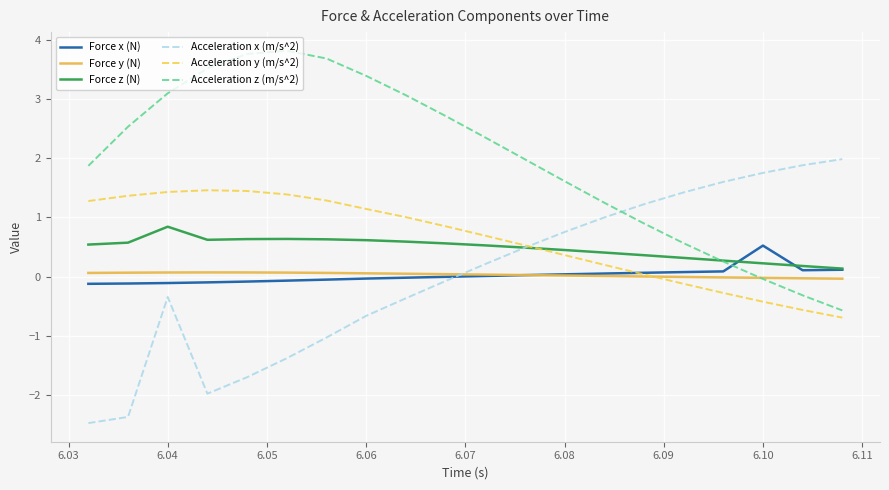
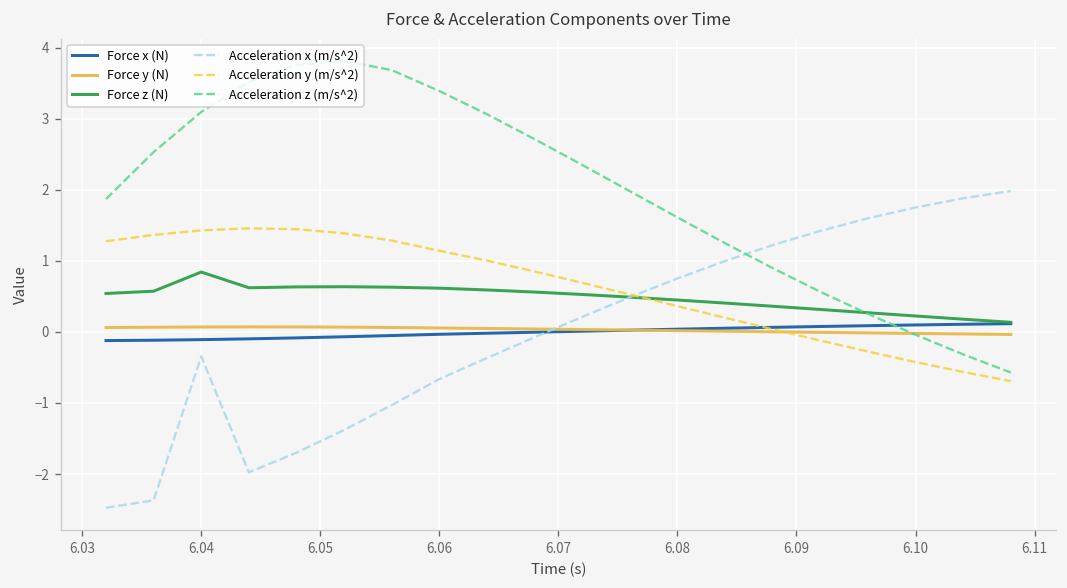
  {
    "Force x (N)": {
      "6.04": -0.1,
      "6.06": 0.0,
-     "6.10": 0.5
+     "6.10": 0.1
    },
    "Force z (N)": {
      "6.04": 0.8,
      "6.06": 0.6,
      "6.08": 0.4,
      "6.10": 0.2
    },
    "Acceleration x (m/s^2)": {
      "6.04": -0.3,
      "6.06": -0.7,
      "6.08": 0.8,
      "6.10": 1.8
    },
    "Acceleration z (m/s^2)": {
      "6.04": 3.1,
      "6.06": 3.4,
      "6.08": 1.6
    }
  }
